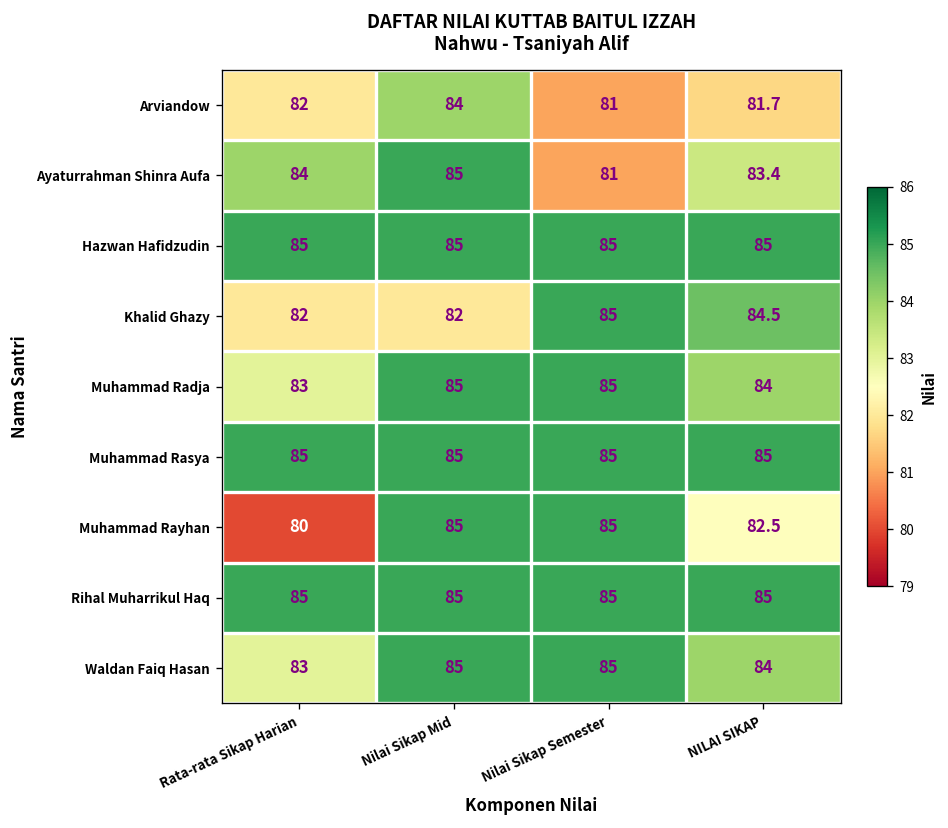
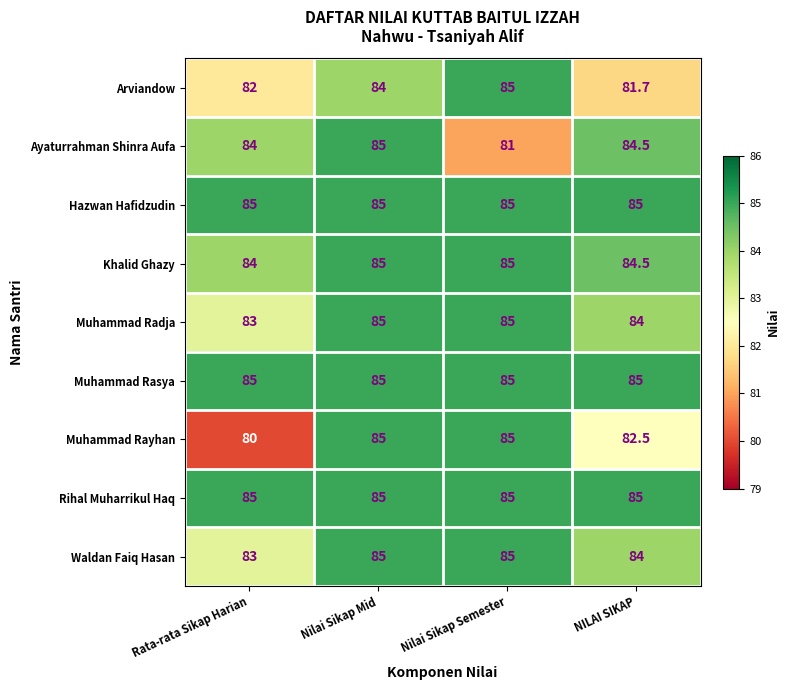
  {
    "Arviandow": {
      "Rata-rata Sikap Harian": 82,
      "Nilai Sikap Mid": 84,
-     "Nilai Sikap Semester": 81,
+     "Nilai Sikap Semester": 85,
      "NILAI SIKAP": 81.7
    },
    "Ayaturrahman Shinra Aufa": {
      "Rata-rata Sikap Harian": 84,
      "Nilai Sikap Mid": 85,
      "Nilai Sikap Semester": 81,
-     "NILAI SIKAP": 83.4
+     "NILAI SIKAP": 84.5
    },
    "Hazwan Hafidzudin": {
      "Rata-rata Sikap Harian": 85,
      "Nilai Sikap Mid": 85,
      "Nilai Sikap Semester": 85,
      "NILAI SIKAP": 85
    },
    "Khalid Ghazy": {
-     "Rata-rata Sikap Harian": 82,
-     "Nilai Sikap Mid": 82,
+     "Rata-rata Sikap Harian": 84,
+     "Nilai Sikap Mid": 85,
      "Nilai Sikap Semester": 85,
      "NILAI SIKAP": 84.5
    },
    "Muhammad Radja": {
      "Rata-rata Sikap Harian": 83,
      "Nilai Sikap Mid": 85,
      "Nilai Sikap Semester": 85,
      "NILAI SIKAP": 84
    },
    "Muhammad Rasya": {
      "Rata-rata Sikap Harian": 85,
      "Nilai Sikap Mid": 85,
      "Nilai Sikap Semester": 85,
      "NILAI SIKAP": 85
    },
    "Muhammad Rayhan": {
      "Rata-rata Sikap Harian": 80,
      "Nilai Sikap Mid": 85,
      "Nilai Sikap Semester": 85,
      "NILAI SIKAP": 82.5
    },
    "Rihal Muharrikul Haq": {
      "Rata-rata Sikap Harian": 85,
      "Nilai Sikap Mid": 85,
      "Nilai Sikap Semester": 85,
      "NILAI SIKAP": 85
    },
    "Waldan Faiq Hasan": {
      "Rata-rata Sikap Harian": 83,
      "Nilai Sikap Mid": 85,
      "Nilai Sikap Semester": 85,
      "NILAI SIKAP": 84
    }
  }
